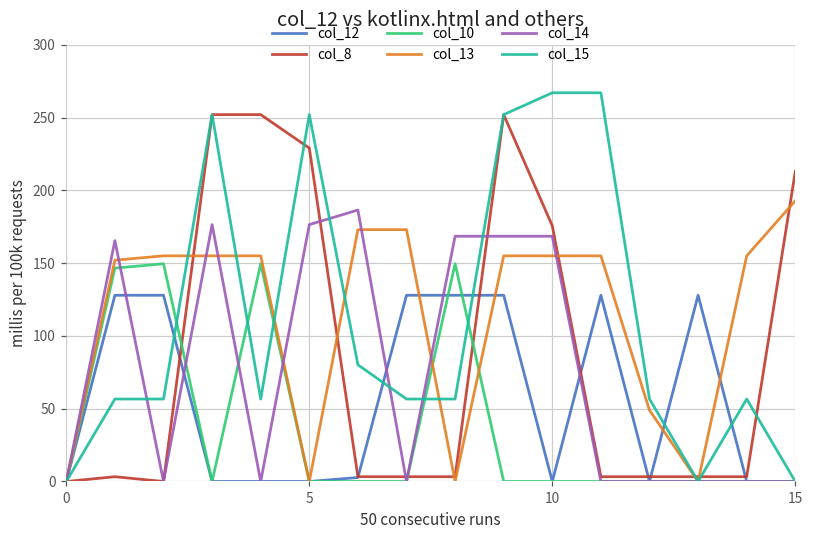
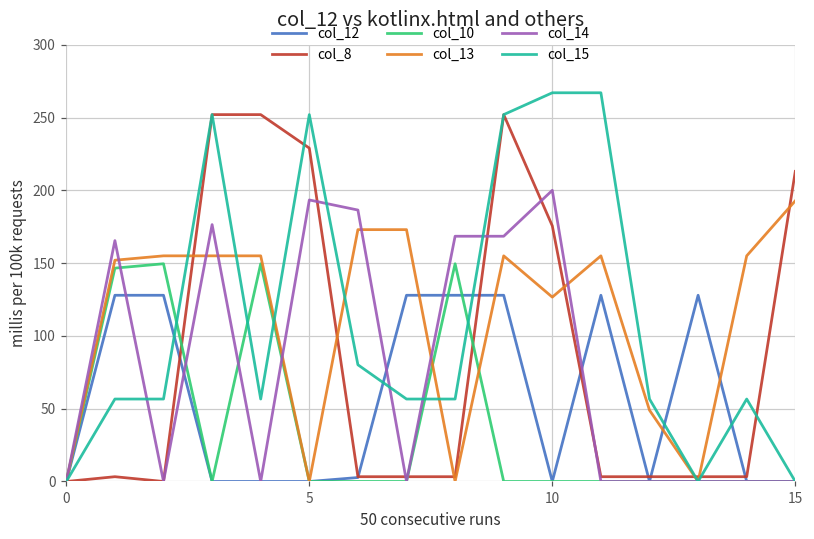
  {
    "col_8": {
      "5": 229,
      "10": 176,
      "15": 213
    },
    "col_13": {
-     "10": 155,
+     "10": 127,
      "15": 193
    },
    "col_14": {
-     "5": 176,
-     "10": 168
+     "5": 193,
+     "10": 200
    }
  }
